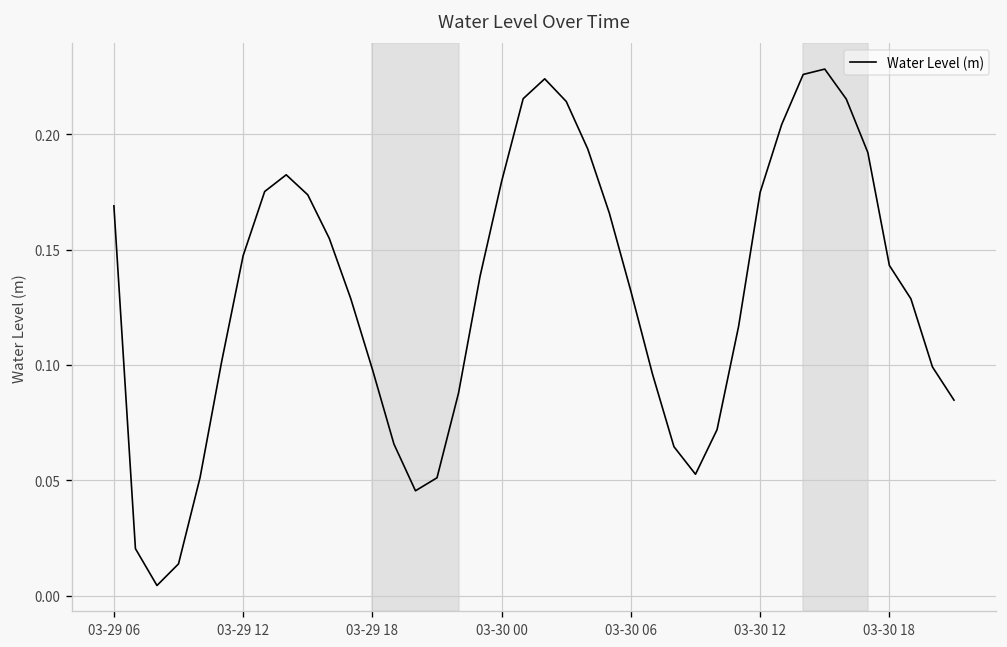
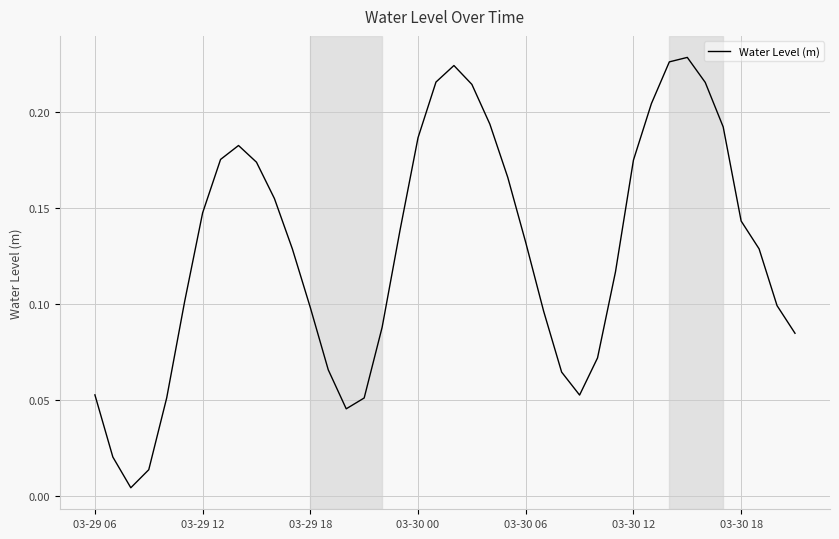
  {
-   "03-29 06": 0.169,
+   "03-29 06": 0.053,
    "03-29 12": 0.147,
    "03-29 18": 0.098,
-   "03-30 00": 0.180,
+   "03-30 00": 0.186,
    "03-30 06": 0.132,
    "03-30 12": 0.175,
    "03-30 18": 0.143
  }
